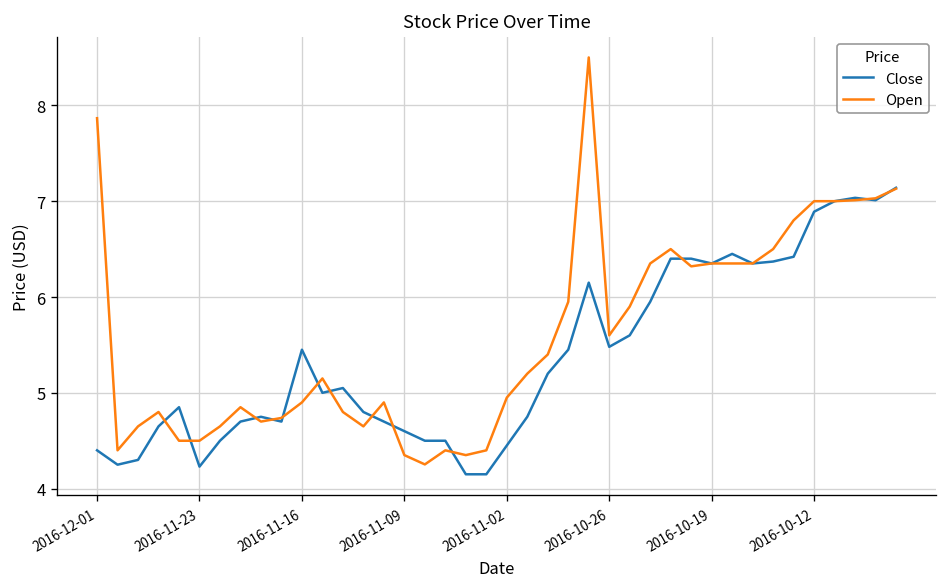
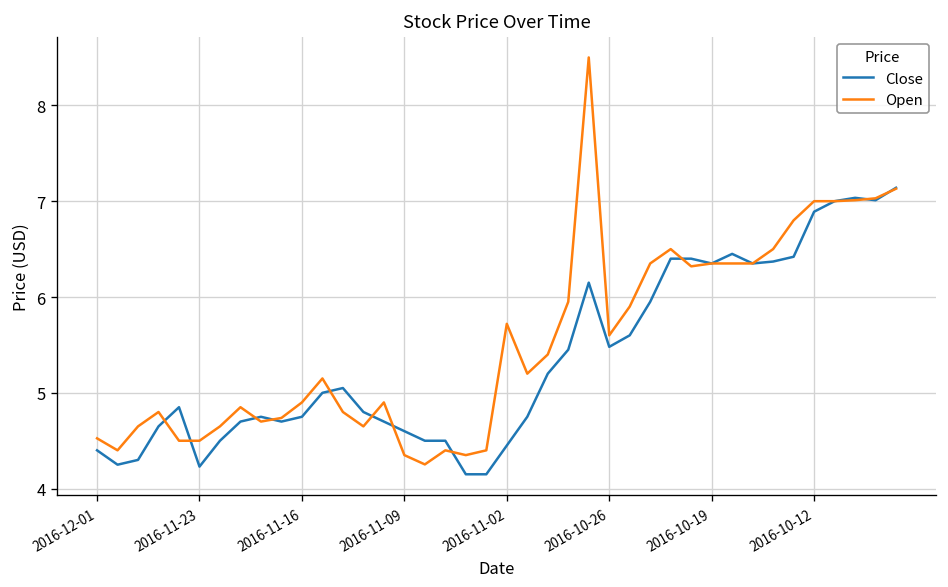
  {
    "Close": {
      "2016-12-01": 4.4,
      "2016-11-23": 4.2,
-     "2016-11-16": 5.5,
+     "2016-11-16": 4.8,
      "2016-11-09": 4.6,
      "2016-11-02": 4.5,
      "2016-10-26": 5.5,
      "2016-10-12": 6.9
    },
    "Open": {
-     "2016-12-01": 7.9,
+     "2016-12-01": 4.5,
      "2016-11-23": 4.5,
      "2016-11-16": 4.9,
      "2016-11-09": 4.4,
-     "2016-11-02": 5.0,
+     "2016-11-02": 5.7,
      "2016-10-26": 5.6,
      "2016-10-12": 7.0
    }
  }
